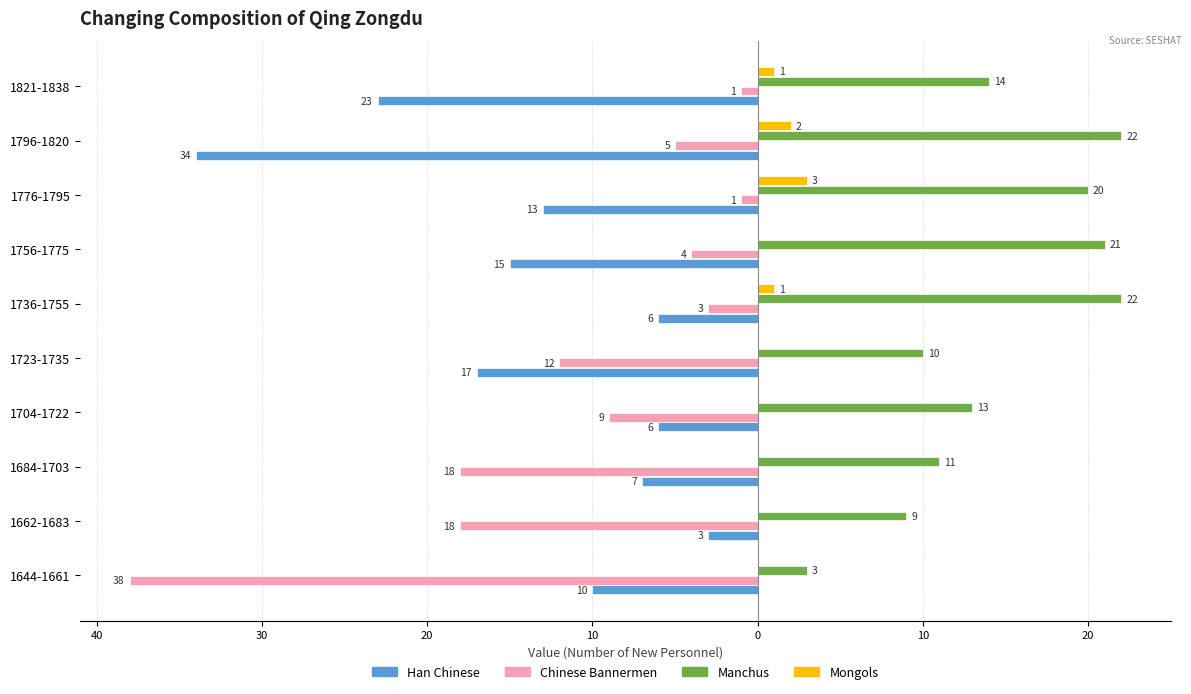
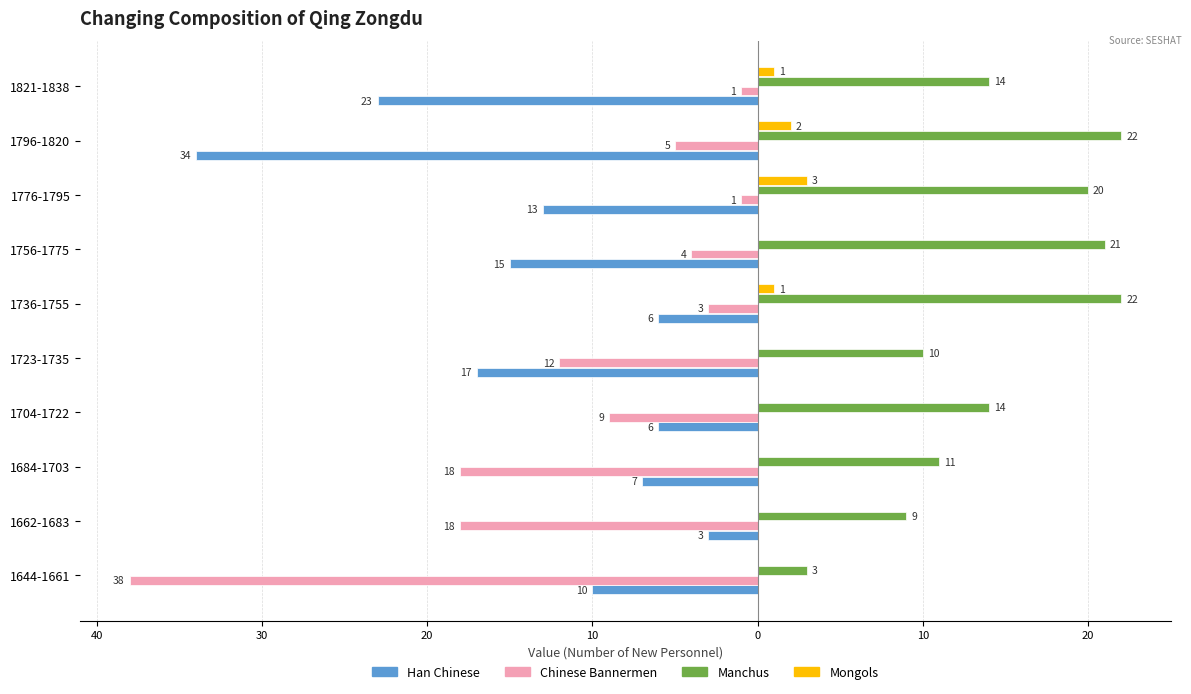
  {
    "Manchus": {
      "1821-1838": 14,
      "1796-1820": 22,
      "1776-1795": 20,
      "1756-1775": 21,
      "1736-1755": 22,
      "1723-1735": 10,
-     "1704-1722": 13,
+     "1704-1722": 14,
      "1684-1703": 11,
      "1662-1683": 9,
      "1644-1661": 3
    },
    "Mongols": {
      "1821-1838": 1,
      "1796-1820": 2,
      "1776-1795": 3,
      "1736-1755": 1
    }
  }
